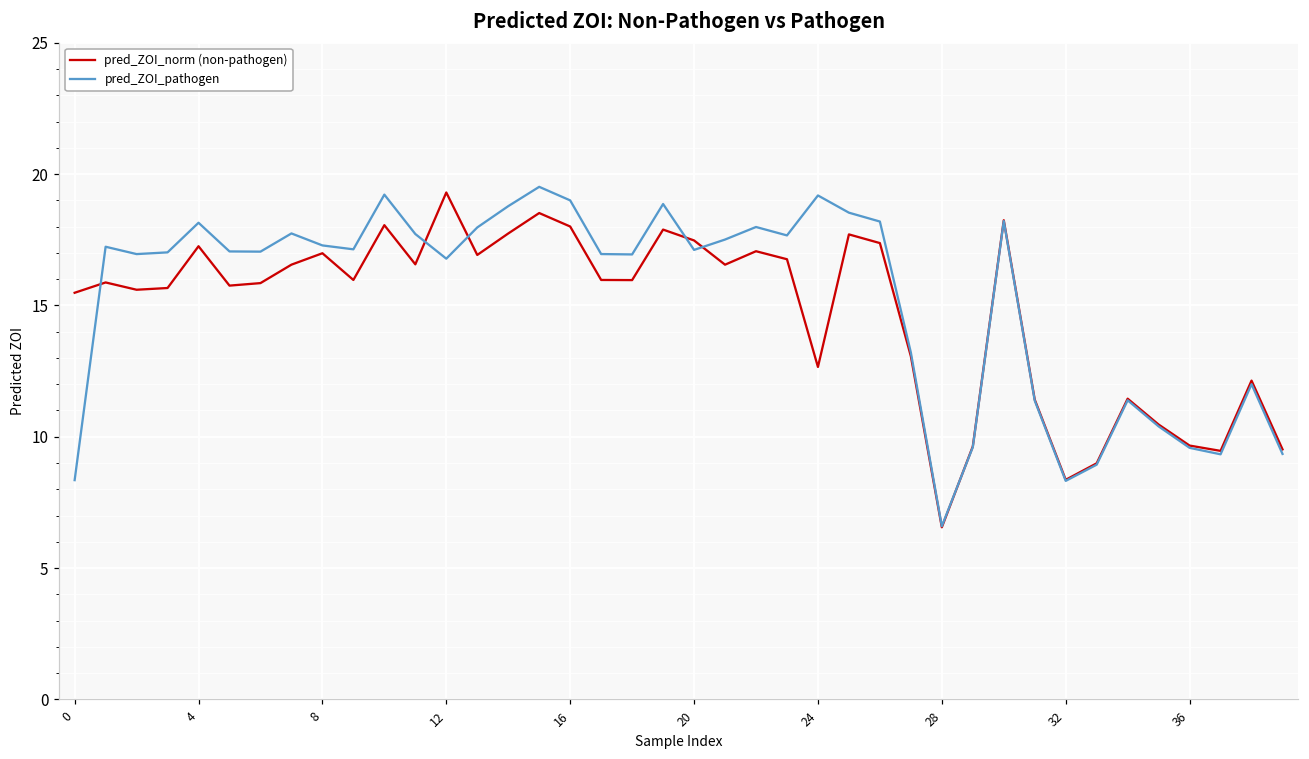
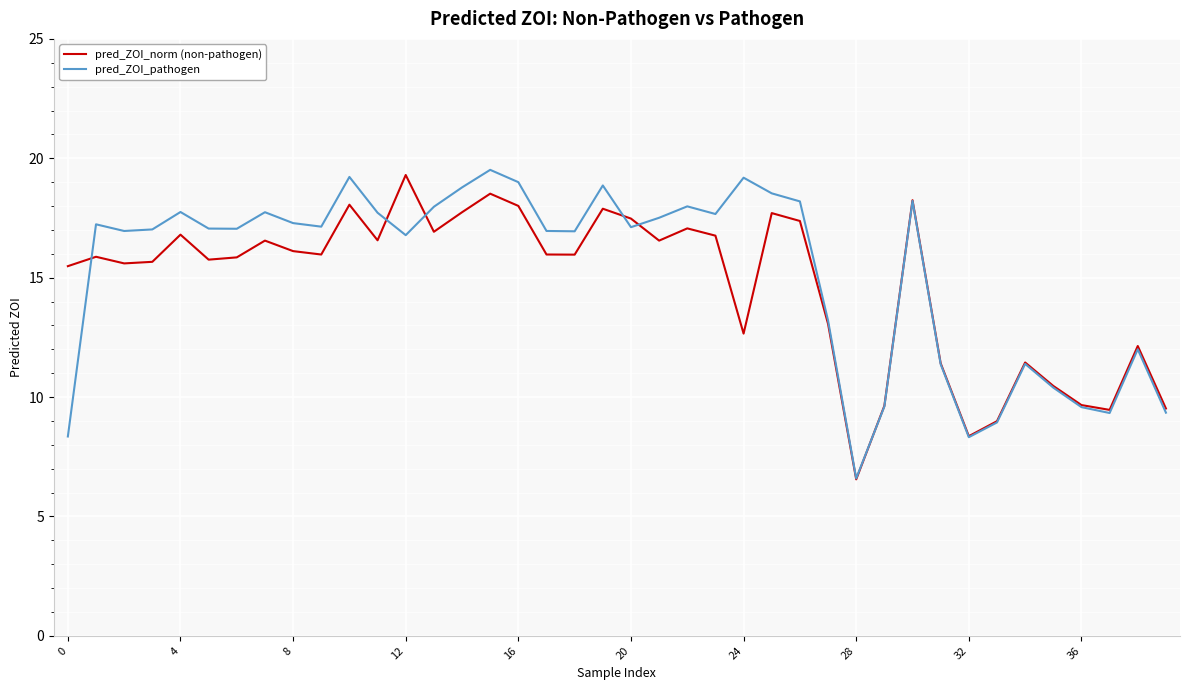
  {
    "pred_ZOI_norm (non-pathogen)": {
      "0": 15.5,
-     "4": 17.3,
-     "8": 17.0,
+     "4": 16.8,
+     "8": 16.1,
      "12": 19.3,
      "16": 18.0,
      "20": 17.5,
      "24": 12.7
    },
    "pred_ZOI_pathogen": {
      "0": 8.3,
-     "4": 18.1,
+     "4": 17.7,
      "8": 17.3,
      "12": 16.8,
      "16": 19.0,
      "20": 17.1,
      "24": 19.2
    }
  }
